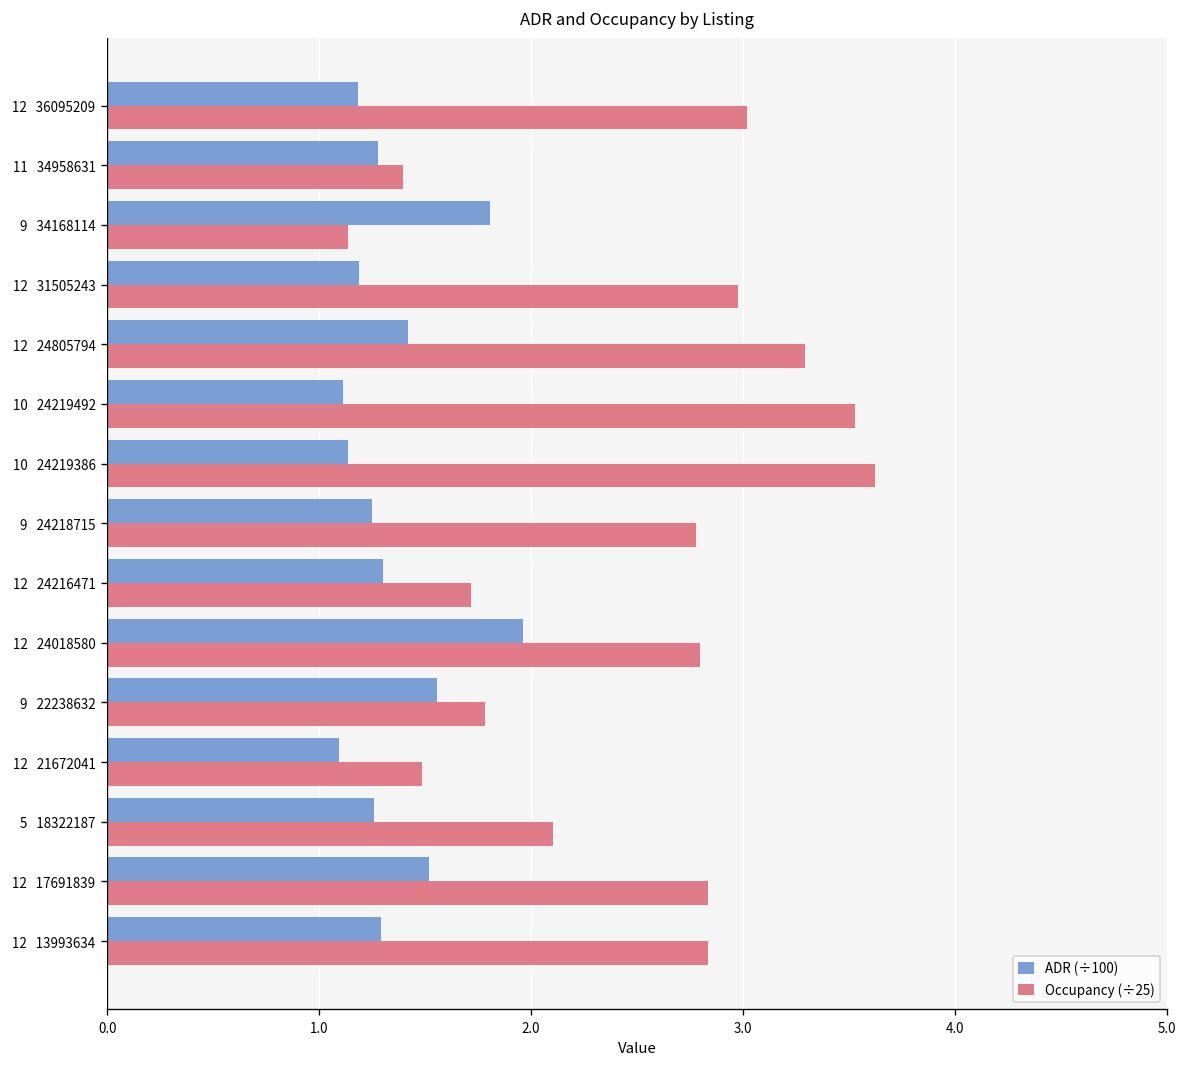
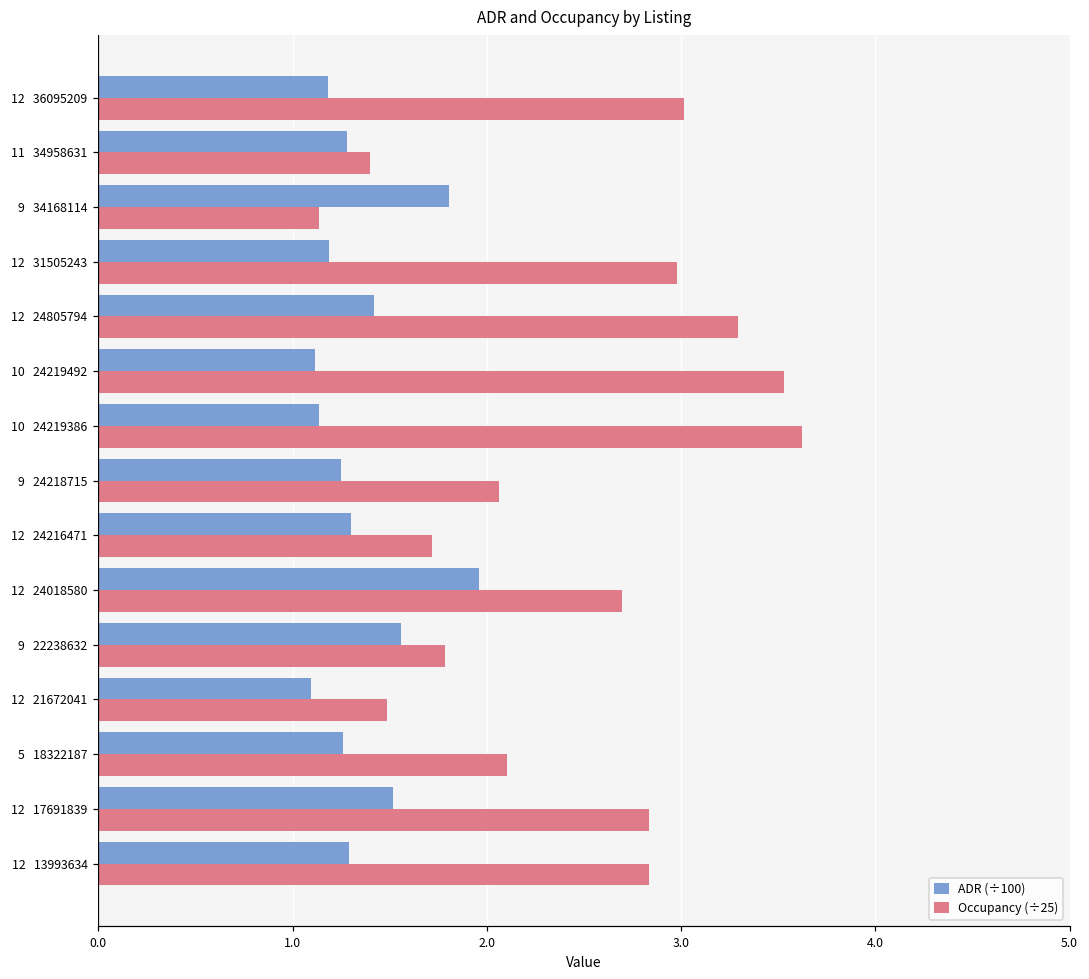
  {
    "ADR (÷100)": {
      "12 36095209": 1.19,
      "11 34958631": 1.28,
      "9 34168114": 1.81,
      "12 31505243": 1.19,
      "12 24805794": 1.42,
      "10 24219492": 1.11,
      "10 24219386": 1.13,
      "9 24218715": 1.25,
      "12 24216471": 1.30,
      "12 24018580": 1.96,
      "9 22238632": 1.56,
      "12 21672041": 1.09,
      "5 18322187": 1.26,
      "12 17691839": 1.52,
      "12 13993634": 1.29
    },
    "Occupancy (÷25)": {
      "12 36095209": 3.02,
      "11 34958631": 1.40,
      "9 34168114": 1.14,
      "12 31505243": 2.98,
      "12 24805794": 3.29,
      "10 24219492": 3.53,
      "10 24219386": 3.62,
-     "9 24218715": 2.78,
+     "9 24218715": 2.06,
      "12 24216471": 1.72,
-     "12 24018580": 2.80,
+     "12 24018580": 2.69,
      "9 22238632": 1.78,
      "12 21672041": 1.48,
      "5 18322187": 2.10,
      "12 17691839": 2.83,
      "12 13993634": 2.84
    }
  }
